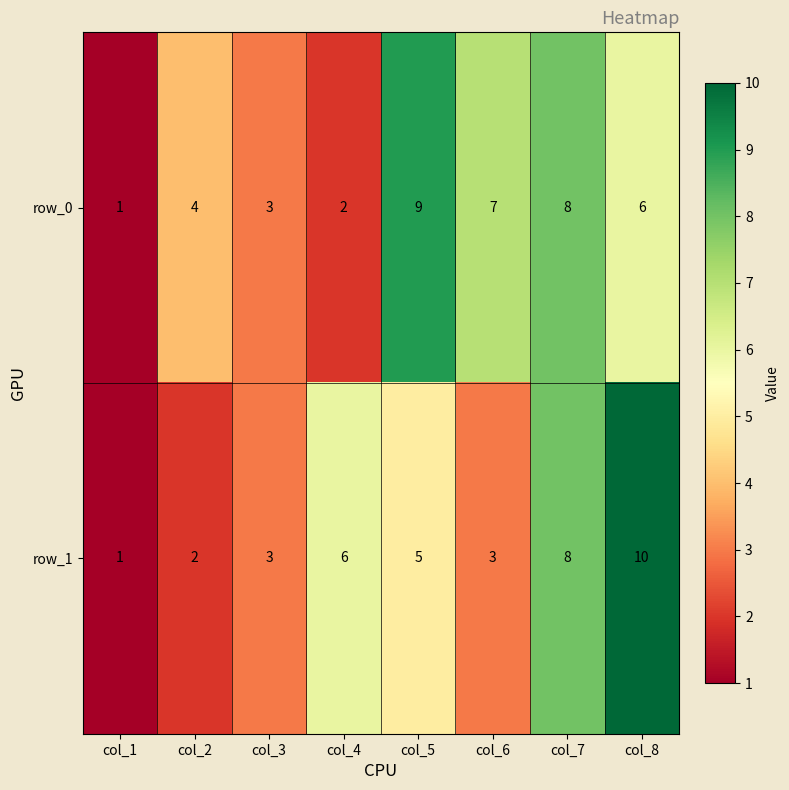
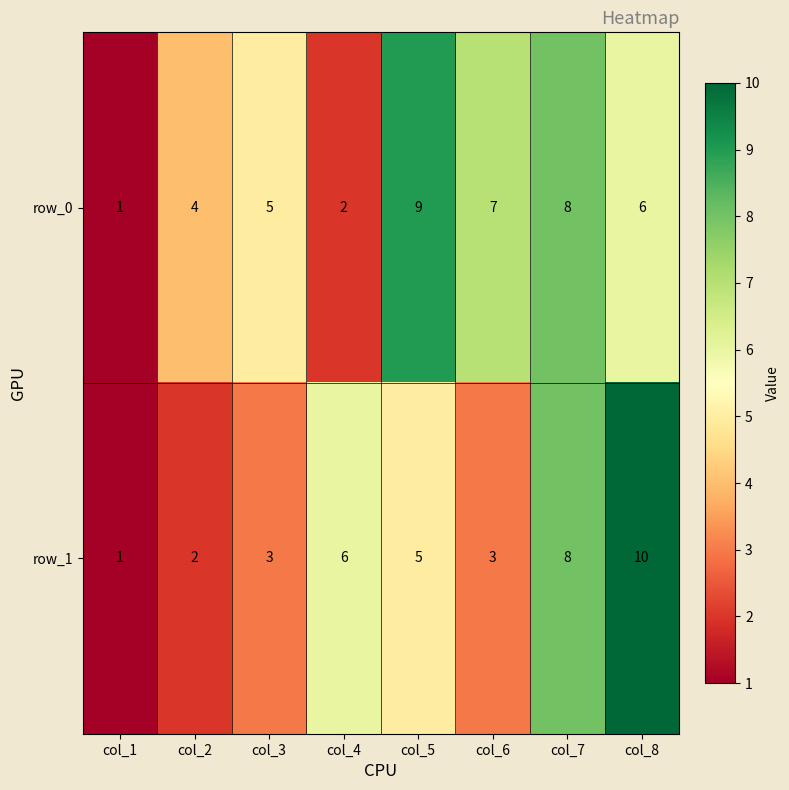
  {
    "row_0": {
      "col_1": 1,
      "col_2": 4,
-     "col_3": 3,
+     "col_3": 5,
      "col_4": 2,
      "col_5": 9,
      "col_6": 7,
      "col_7": 8,
      "col_8": 6
    },
    "row_1": {
      "col_1": 1,
      "col_2": 2,
      "col_3": 3,
      "col_4": 6,
      "col_5": 5,
      "col_6": 3,
      "col_7": 8,
      "col_8": 10
    }
  }
